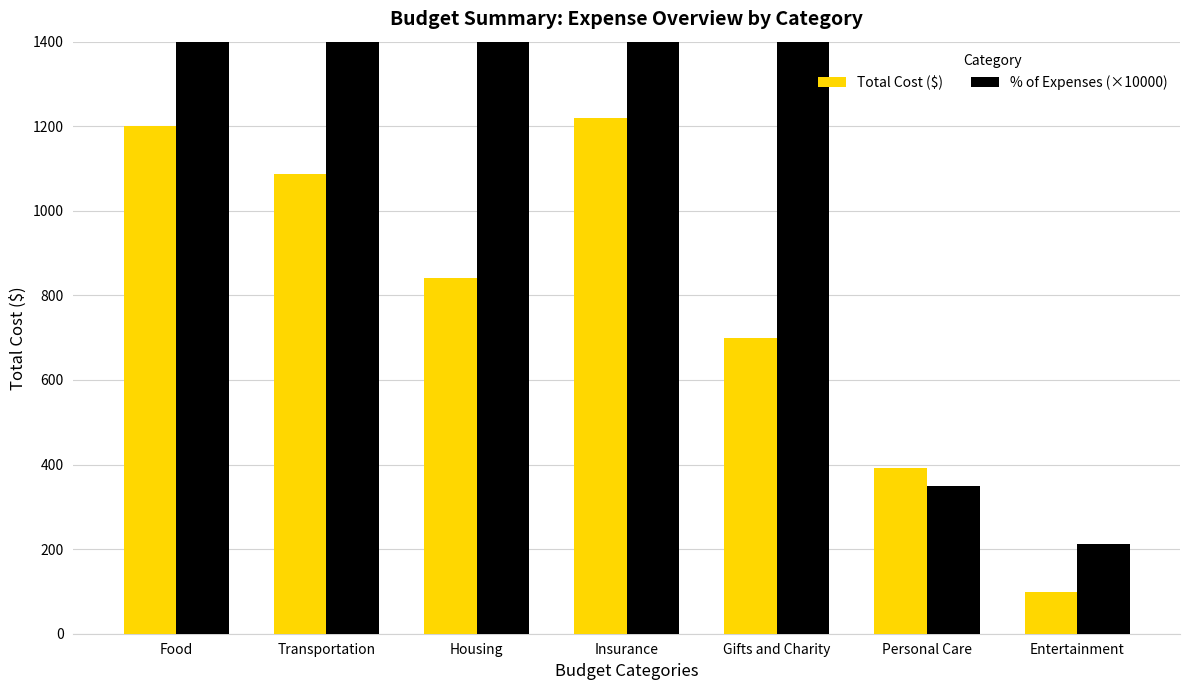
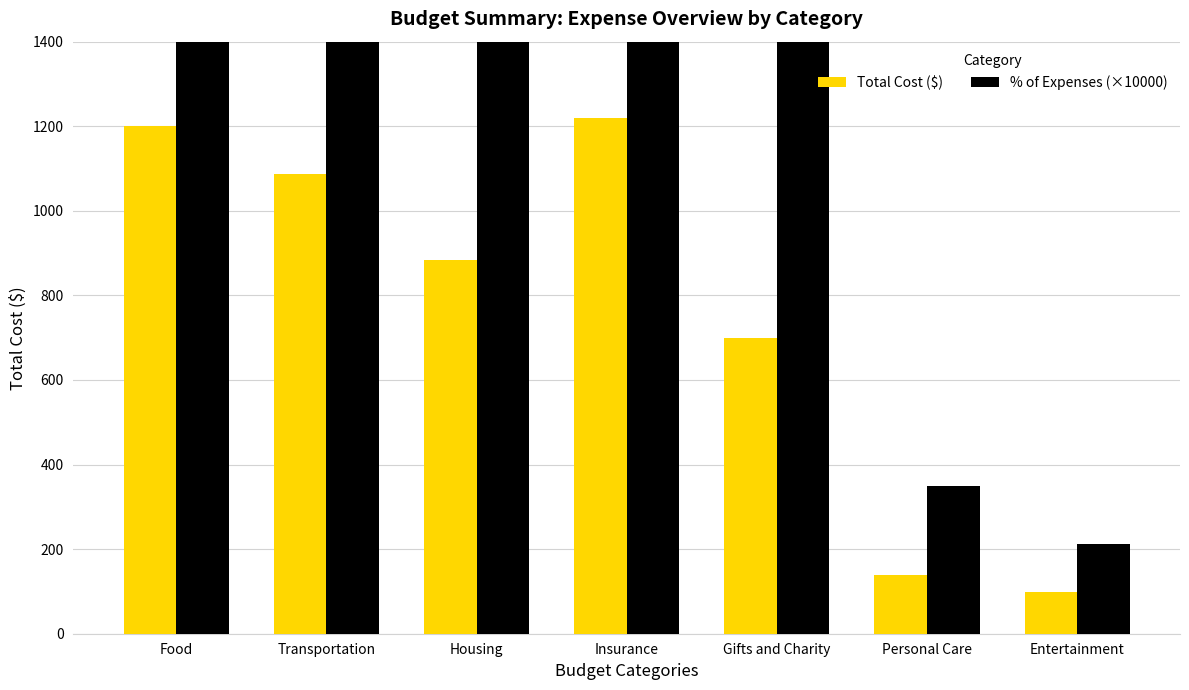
  {
    "Total Cost ($)": {
      "Food": 1200,
      "Transportation": 1090,
-     "Housing": 840,
+     "Housing": 880,
      "Insurance": 1220,
      "Gifts and Charity": 700,
-     "Personal Care": 390,
+     "Personal Care": 140,
      "Entertainment": 100
    },
    "% of Expenses (×10000)": {
      "Personal Care": 350,
      "Entertainment": 210
    }
  }
